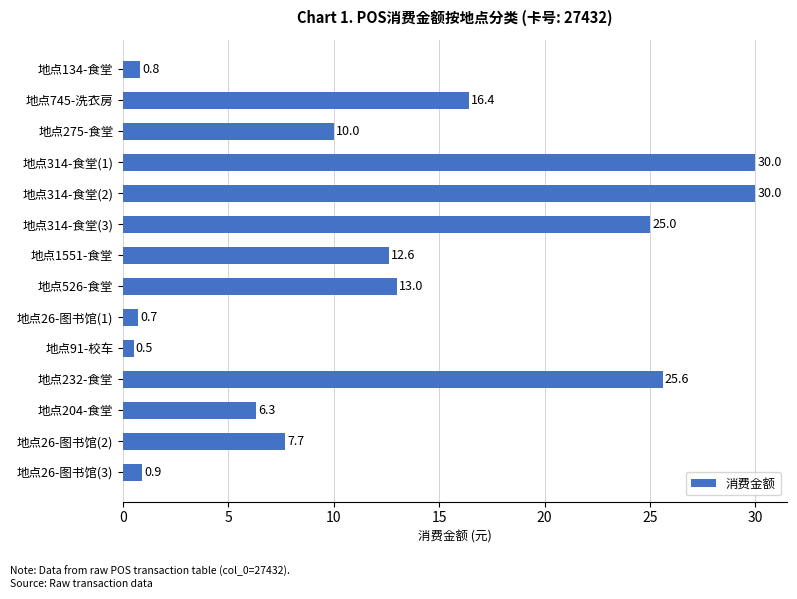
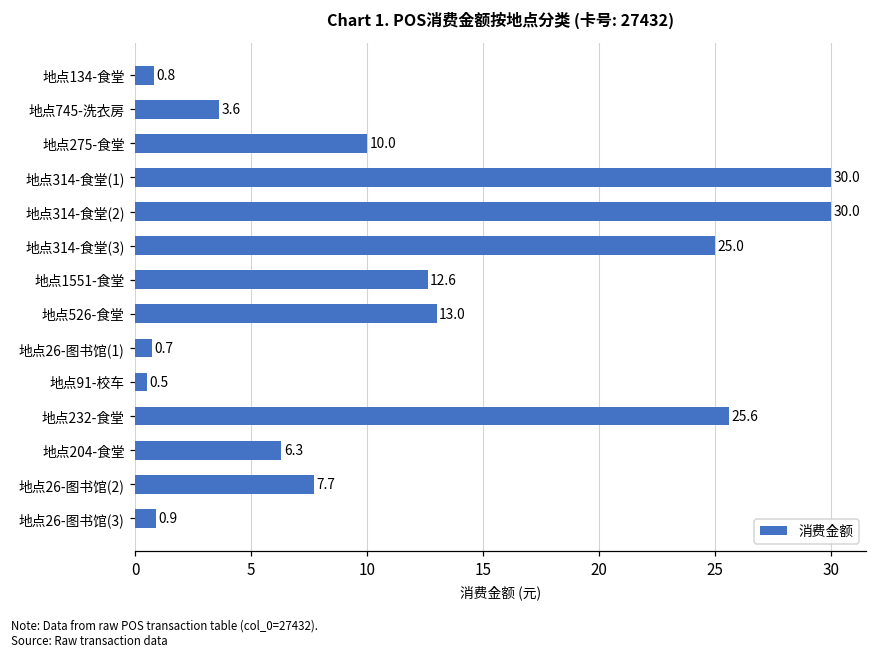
  {
    "地点134-食堂": 0.8,
-   "地点745-洗衣房": 16.4,
+   "地点745-洗衣房": 3.6,
    "地点275-食堂": 10.0,
    "地点314-食堂(1)": 30.0,
    "地点314-食堂(2)": 30.0,
    "地点314-食堂(3)": 25.0,
    "地点1551-食堂": 12.6,
    "地点526-食堂": 13.0,
    "地点26-图书馆(1)": 0.7,
    "地点91-校车": 0.5,
    "地点232-食堂": 25.6,
    "地点204-食堂": 6.3,
    "地点26-图书馆(2)": 7.7,
    "地点26-图书馆(3)": 0.9
  }
